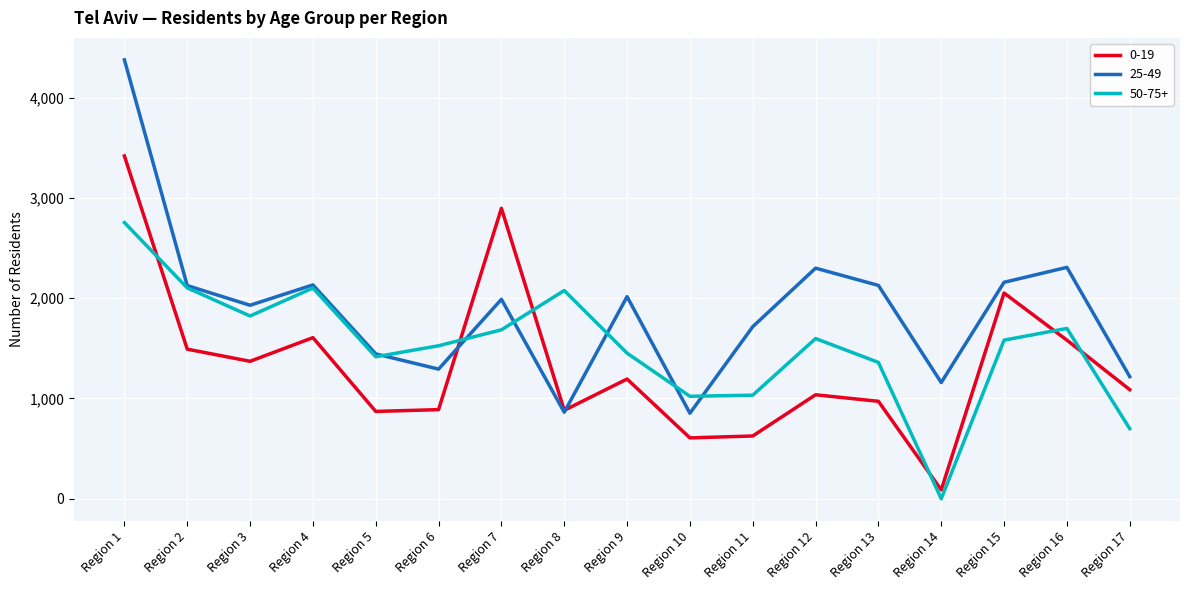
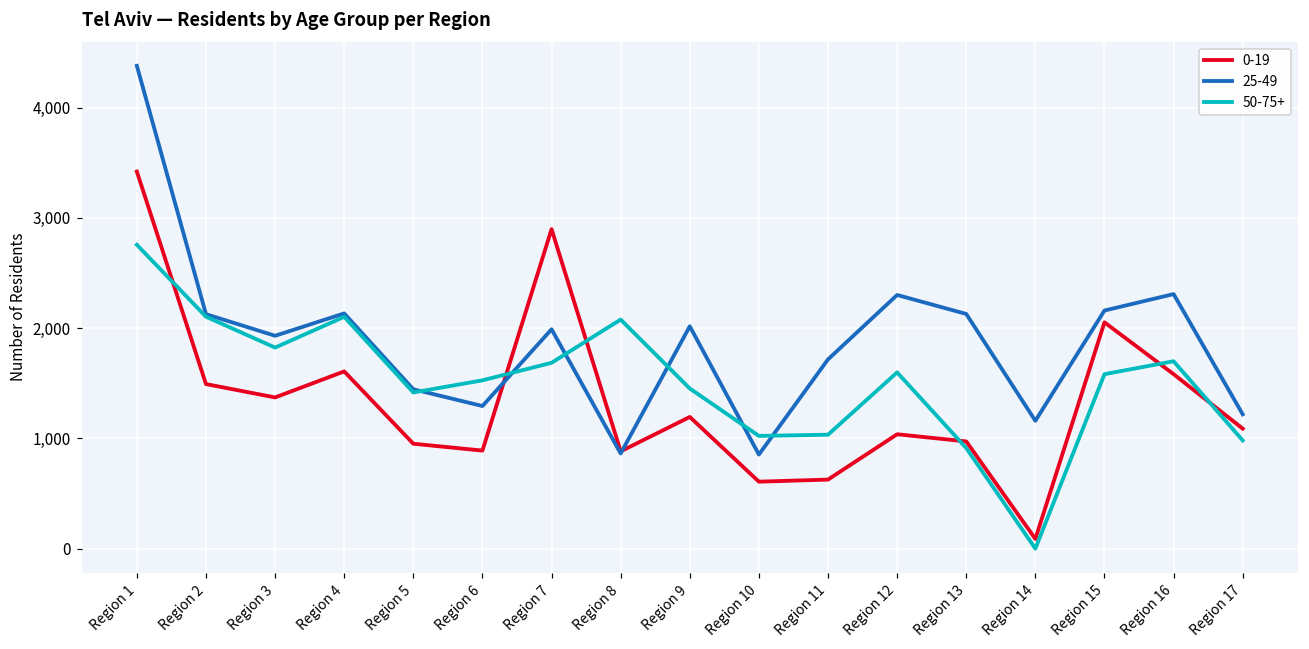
  {
    "0-19": {
      "Region 1": "3,420",
      "Region 2": "1,490",
      "Region 3": "1,370",
      "Region 4": "1,610",
-     "Region 5": "870",
+     "Region 5": "950",
      "Region 6": "890",
      "Region 7": "2,900",
      "Region 9": "1,190",
      "Region 10": "610",
      "Region 11": "630",
      "Region 12": "1,040",
      "Region 13": "970",
      "Region 14": "90",
      "Region 15": "2,050",
      "Region 16": "1,580",
      "Region 17": "1,090"
    },
    "25-49": {
      "Region 1": "4,380",
      "Region 3": "1,930",
      "Region 4": "2,130",
      "Region 5": "1,450",
      "Region 6": "1,290",
      "Region 7": "1,990",
      "Region 9": "2,020",
      "Region 10": "850",
      "Region 11": "1,720",
      "Region 12": "2,300",
      "Region 13": "2,130",
      "Region 14": "1,160",
      "Region 15": "2,160",
      "Region 16": "2,310",
      "Region 17": "1,220"
    },
    "50-75+": {
      "Region 1": "2,760",
      "Region 3": "1,820",
      "Region 4": "2,100",
      "Region 5": "1,420",
      "Region 6": "1,530",
      "Region 7": "1,690",
      "Region 8": "2,080",
      "Region 9": "1,450",
      "Region 10": "1,020",
      "Region 11": "1,030",
      "Region 12": "1,600",
-     "Region 13": "1,360",
+     "Region 13": "910",
      "Region 14": "0",
      "Region 15": "1,580",
      "Region 16": "1,700",
-     "Region 17": "700"
+     "Region 17": "980"
    }
  }
